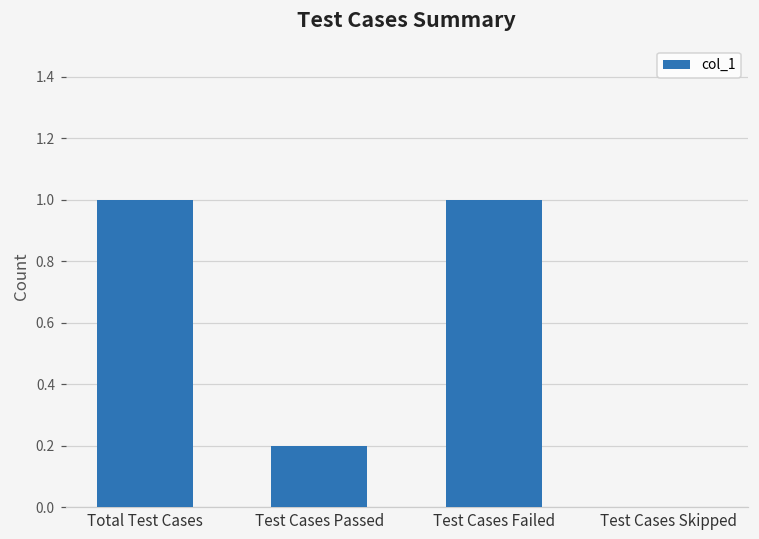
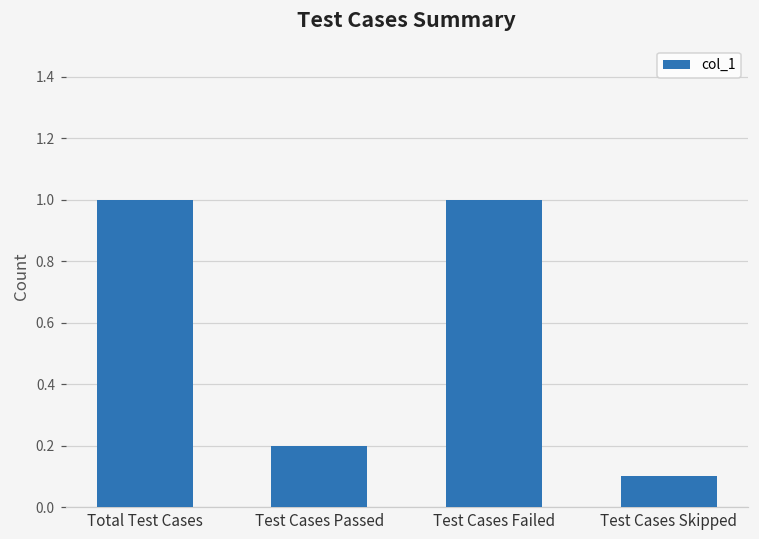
  {
    "Total Test Cases": 1.0,
    "Test Cases Passed": 0.2,
    "Test Cases Failed": 1.0,
-   "Test Cases Skipped": 0.0
+   "Test Cases Skipped": 0.1
  }
